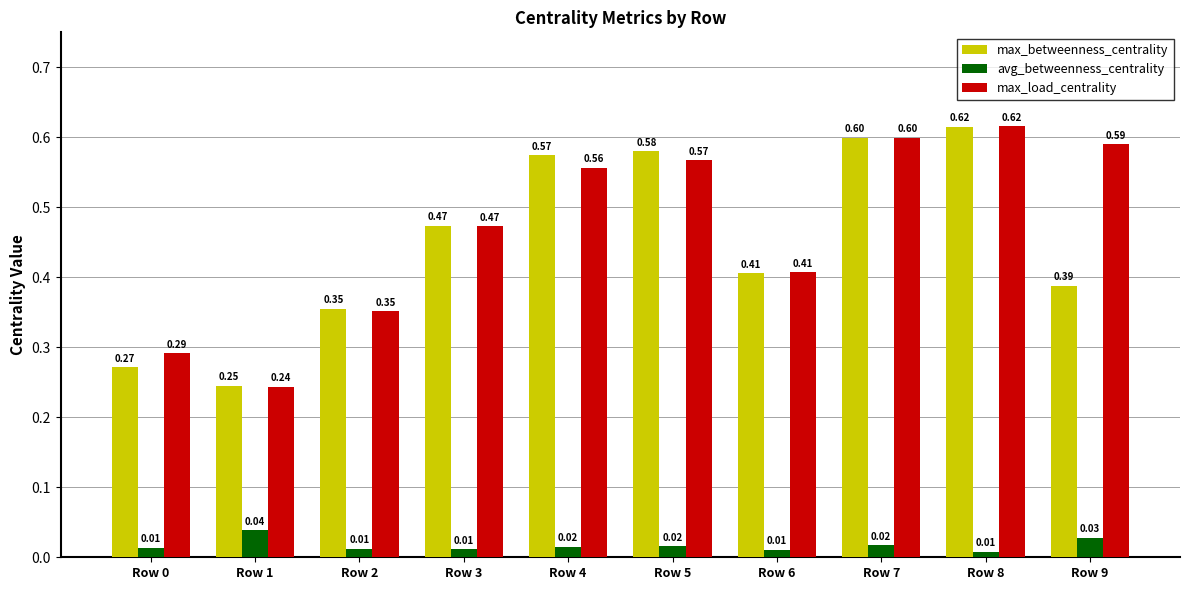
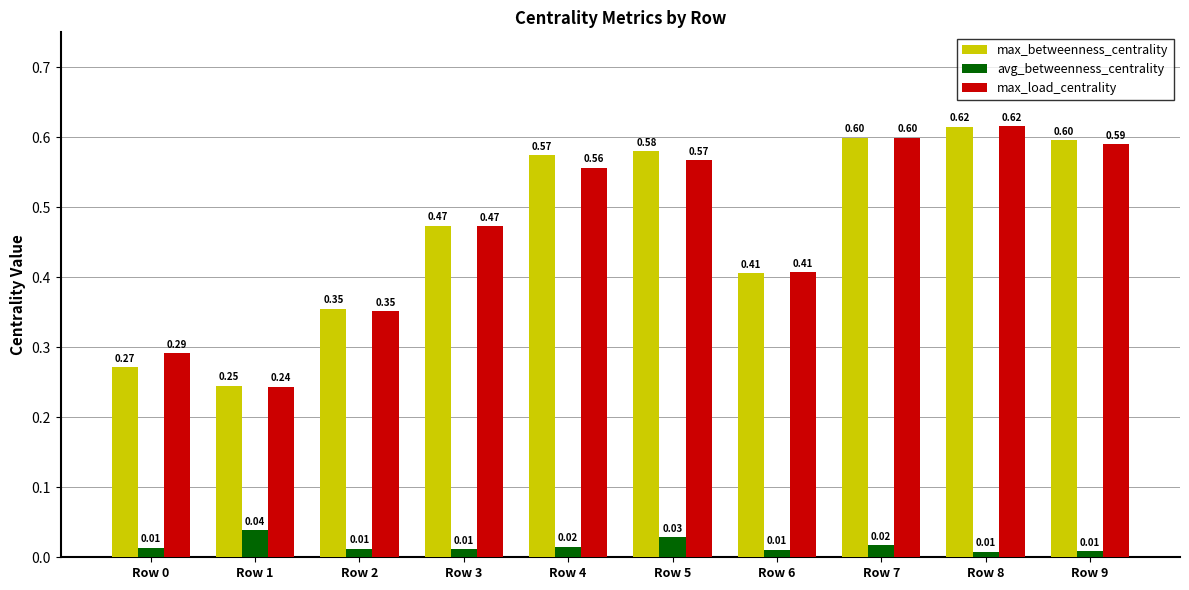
  {
    "max_betweenness_centrality": {
      "Row 0": 0.27,
      "Row 1": 0.25,
      "Row 2": 0.35,
      "Row 3": 0.47,
      "Row 4": 0.57,
      "Row 5": 0.58,
      "Row 6": 0.41,
      "Row 7": 0.60,
      "Row 8": 0.62,
-     "Row 9": 0.39
+     "Row 9": 0.60
    },
    "avg_betweenness_centrality": {
      "Row 0": 0.01,
      "Row 1": 0.04,
      "Row 2": 0.01,
      "Row 3": 0.01,
      "Row 4": 0.02,
-     "Row 5": 0.02,
+     "Row 5": 0.03,
      "Row 6": 0.01,
      "Row 7": 0.02,
      "Row 8": 0.01,
-     "Row 9": 0.03
+     "Row 9": 0.01
    },
    "max_load_centrality": {
      "Row 0": 0.29,
      "Row 1": 0.24,
      "Row 2": 0.35,
      "Row 3": 0.47,
      "Row 4": 0.56,
      "Row 5": 0.57,
      "Row 6": 0.41,
      "Row 7": 0.60,
      "Row 8": 0.62,
      "Row 9": 0.59
    }
  }
